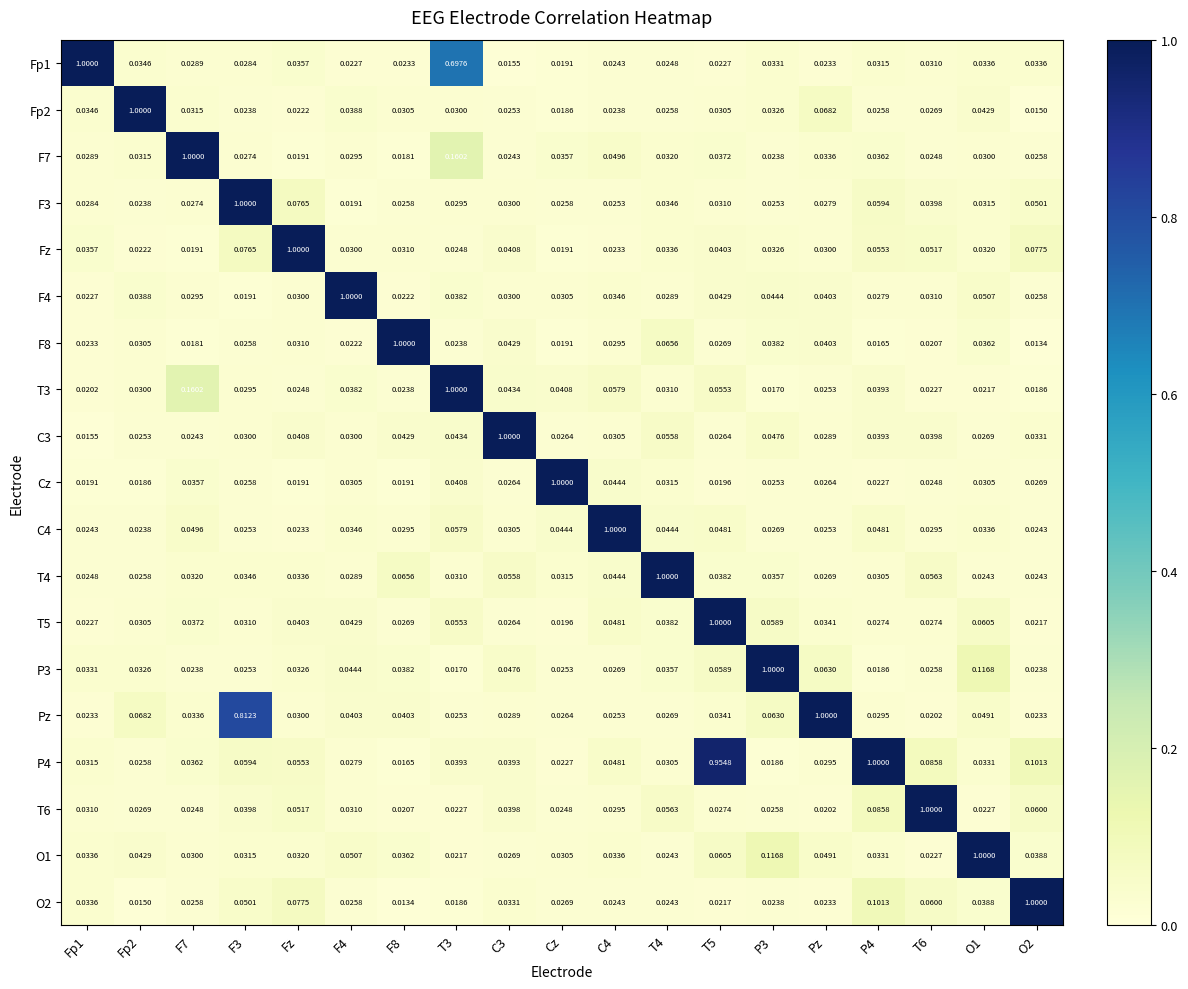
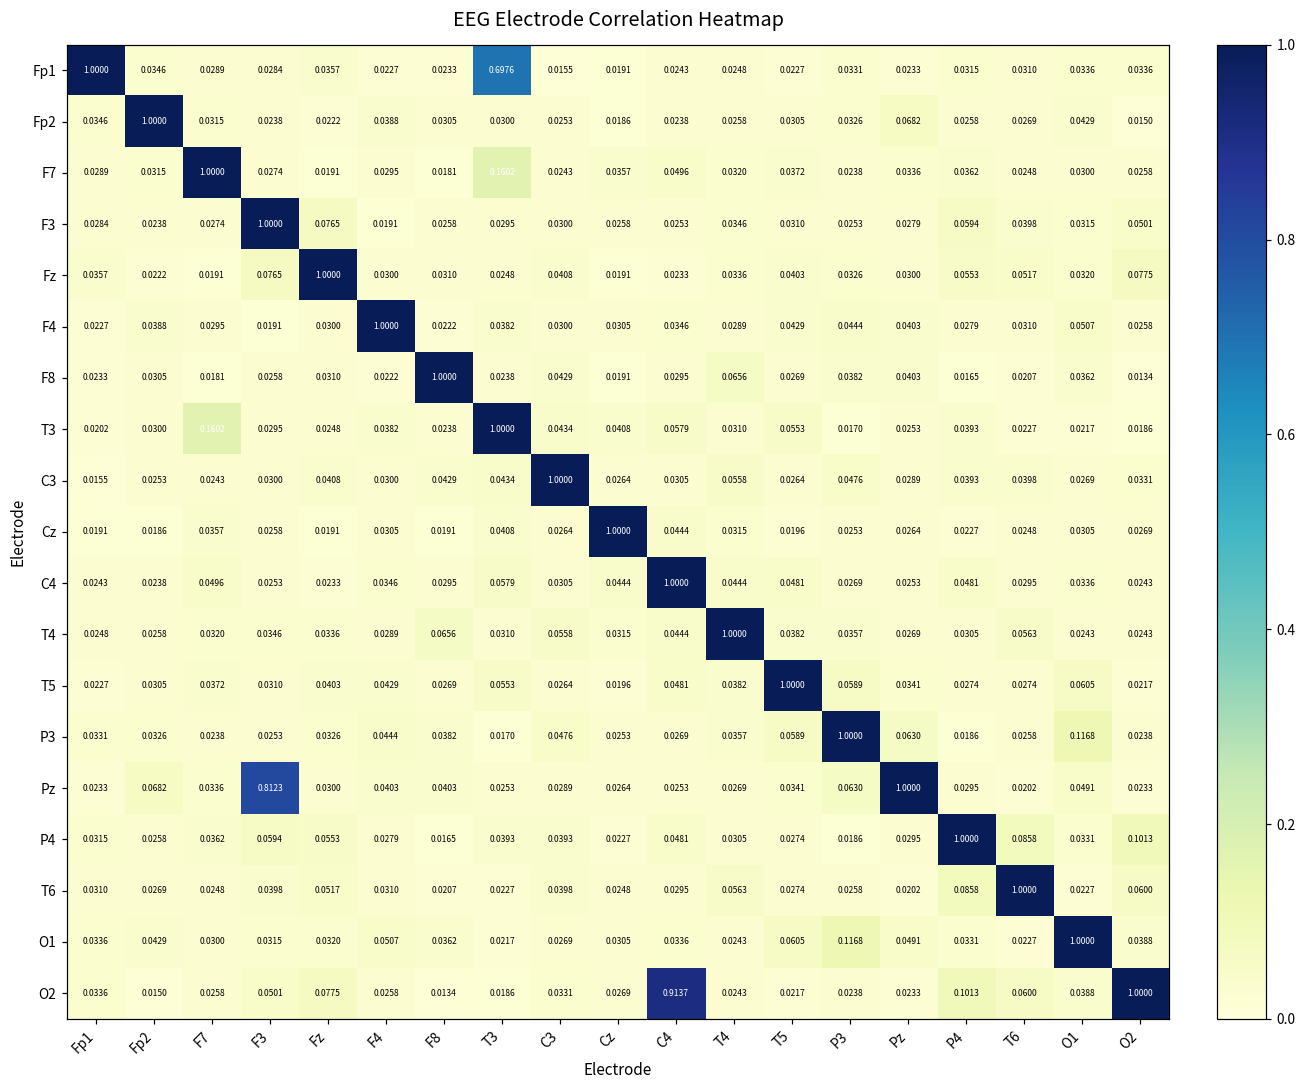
  {
    "P4": {
      "Fp1": 0.0315,
      "Fp2": 0.0258,
      "F7": 0.0362,
      "F3": 0.0594,
      "Fz": 0.0553,
      "F4": 0.0279,
      "F8": 0.0165,
      "T3": 0.0393,
      "C3": 0.0393,
      "Cz": 0.0227,
      "C4": 0.0481,
      "T4": 0.0305,
-     "T5": 0.9548,
+     "T5": 0.0274,
      "P3": 0.0186,
      "Pz": 0.0295,
      "P4": 1.0000,
      "T6": 0.0858,
      "O1": 0.0331,
      "O2": 0.1013
    },
    "O2": {
      "Fp1": 0.0336,
      "Fp2": 0.0150,
      "F7": 0.0258,
      "F3": 0.0501,
      "Fz": 0.0775,
      "F4": 0.0258,
      "F8": 0.0134,
      "T3": 0.0186,
      "C3": 0.0331,
      "Cz": 0.0269,
-     "C4": 0.0243,
+     "C4": 0.9137,
      "T4": 0.0243,
      "T5": 0.0217,
      "P3": 0.0238,
      "Pz": 0.0233,
      "P4": 0.1013,
      "T6": 0.0600,
      "O1": 0.0388,
      "O2": 1.0000
    }
  }
